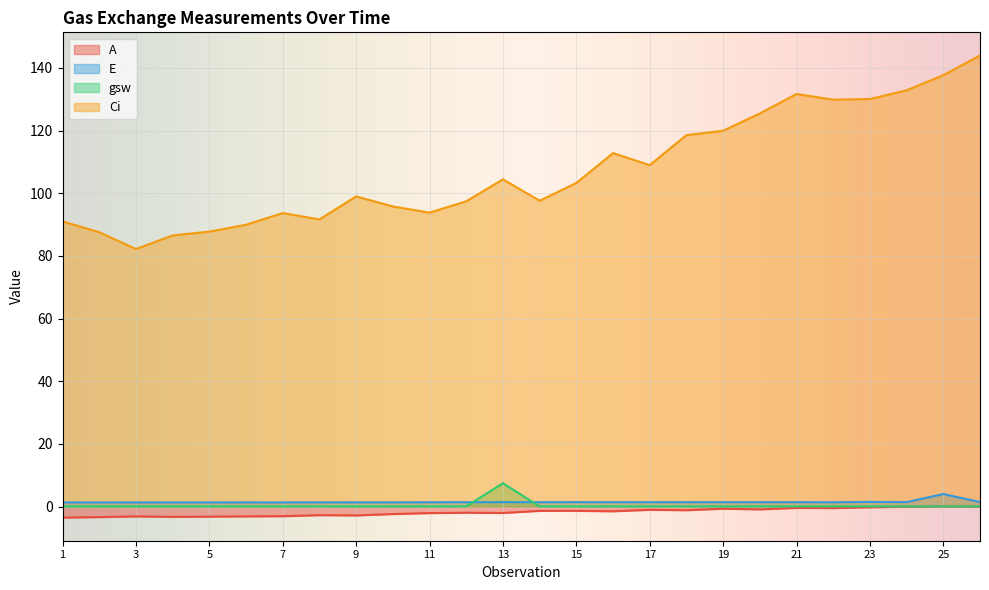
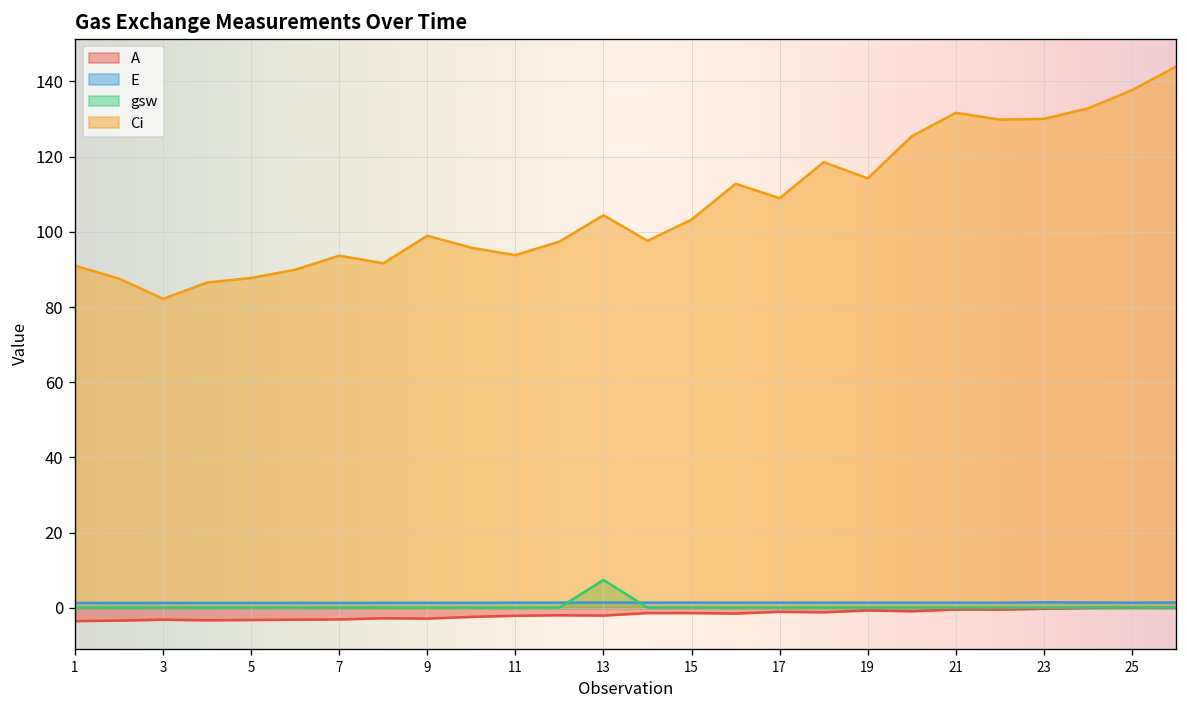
  {
    "E": {
      "1": 1,
      "3": 1,
      "5": 1,
      "7": 1,
      "9": 1,
      "11": 1,
      "13": 1,
      "15": 1,
      "17": 1,
      "19": 1,
      "21": 1,
      "23": 1,
-     "25": 4
+     "25": 1
    },
    "gsw": {
      "13": 7
    },
    "Ci": {
      "1": 91,
      "3": 82,
      "5": 88,
      "7": 94,
      "9": 99,
      "11": 94,
      "13": 104,
      "15": 103,
      "17": 109,
-     "19": 120,
+     "19": 114,
      "21": 132,
      "23": 130,
      "25": 138
    }
  }
